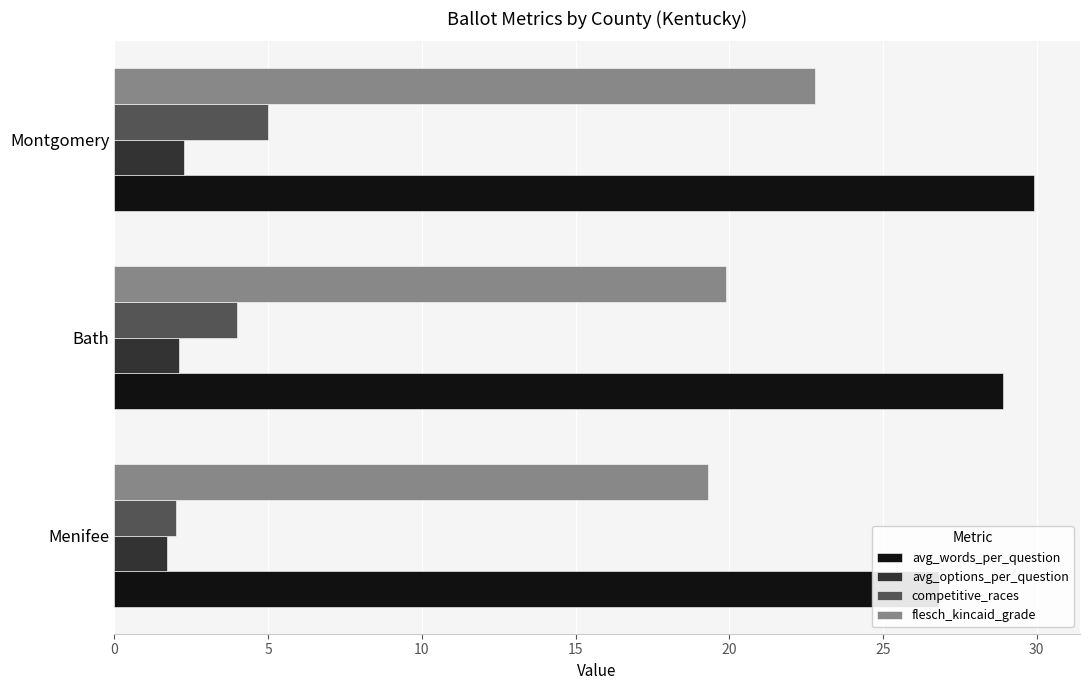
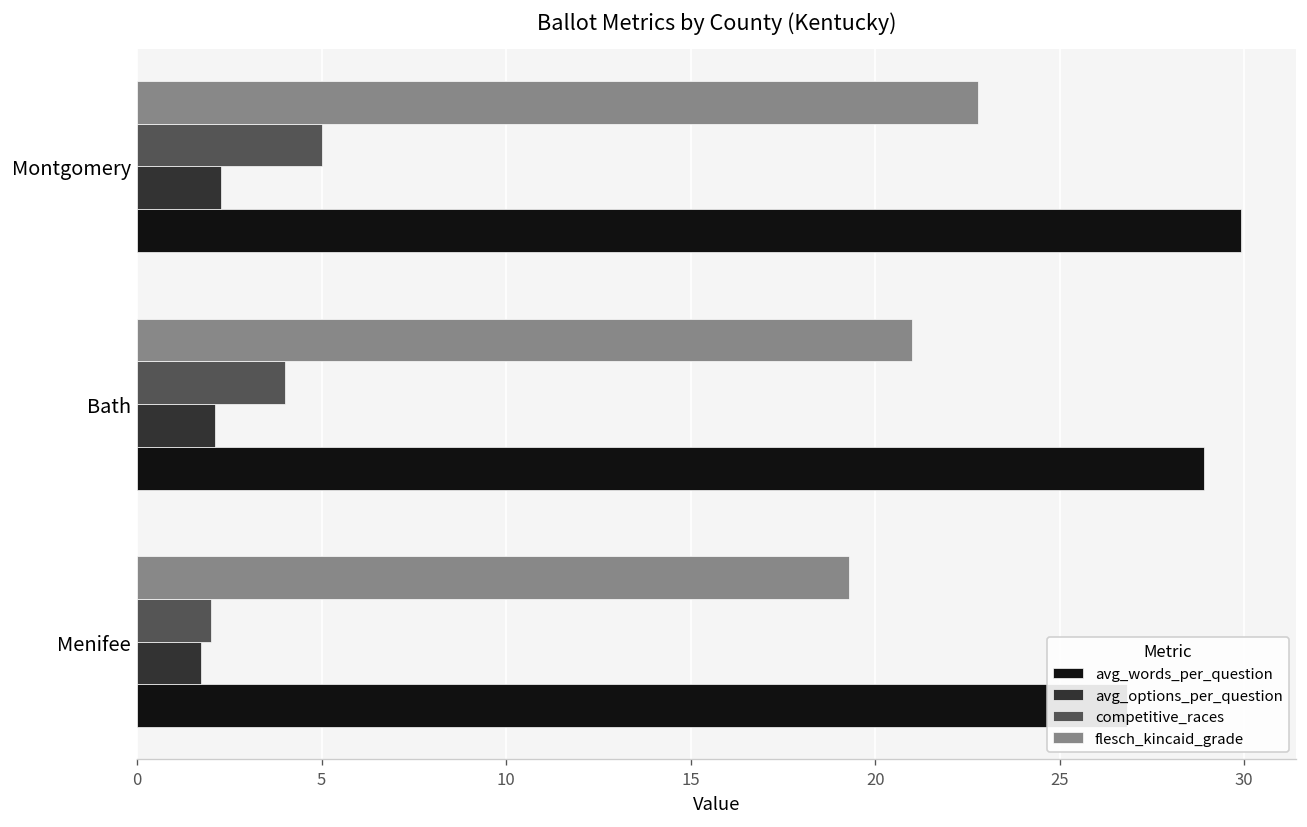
  {
    "flesch_kincaid_grade": {
      "Montgomery": 22.8,
-     "Bath": 19.9,
+     "Bath": 21.0,
      "Menifee": 19.3
    }
  }
